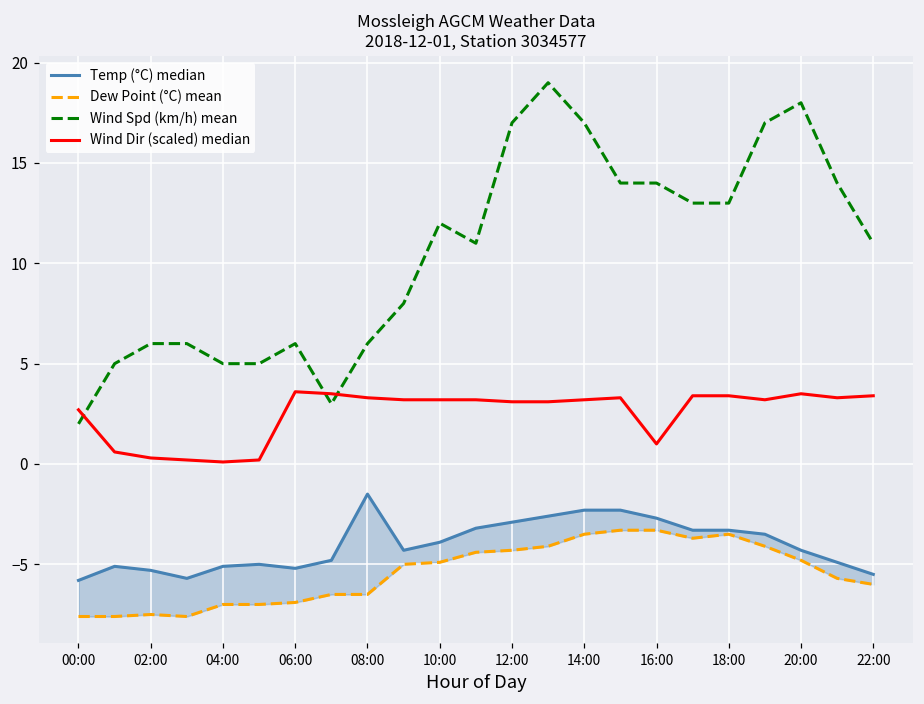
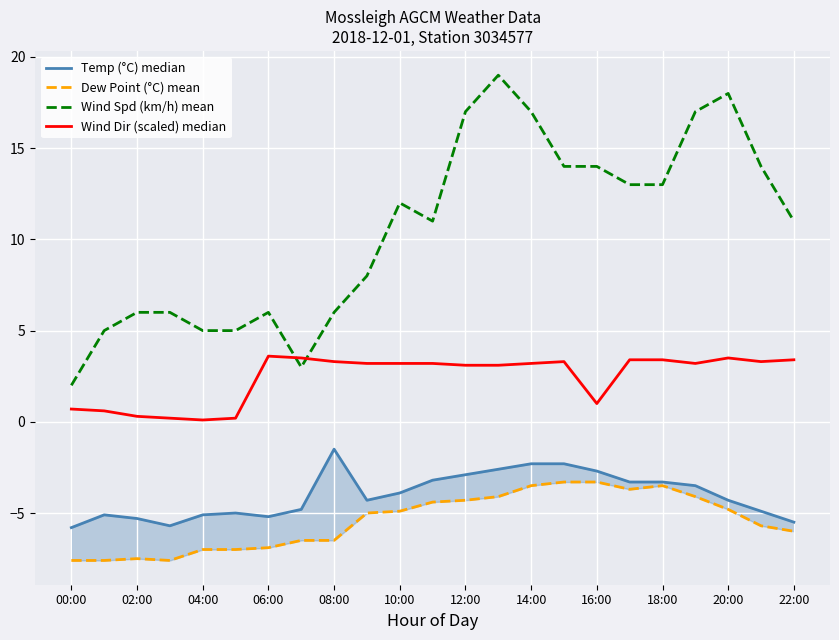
  {
    "Temp (°C) median": {
      "00:00": -5.8,
      "02:00": -5.3,
      "04:00": -5.1,
      "06:00": -5.2,
      "08:00": -1.5,
      "10:00": -3.9,
      "12:00": -2.9,
      "14:00": -2.3,
      "16:00": -2.7,
      "18:00": -3.3,
      "20:00": -4.3,
      "22:00": -5.5
    },
    "Dew Point (°C) mean": {
      "00:00": -7.6,
      "02:00": -7.5,
      "04:00": -7.0,
      "06:00": -6.9,
      "08:00": -6.5,
      "10:00": -4.9,
      "12:00": -4.3,
      "14:00": -3.5,
      "16:00": -3.3,
      "18:00": -3.5,
      "20:00": -4.8,
      "22:00": -6.0
    },
    "Wind Spd (km/h) mean": {
      "00:00": 2.0,
      "02:00": 6.0,
      "04:00": 5.0,
      "06:00": 6.0,
      "08:00": 6.0,
      "10:00": 12.0,
      "12:00": 17.0,
      "14:00": 17.0,
      "16:00": 14.0,
      "18:00": 13.0,
      "20:00": 18.0,
      "22:00": 11.0
    },
    "Wind Dir (scaled) median": {
-     "00:00": 2.7,
+     "00:00": 0.7,
      "02:00": 0.3,
      "04:00": 0.1,
      "06:00": 3.6,
      "08:00": 3.3,
      "10:00": 3.2,
      "12:00": 3.1,
      "14:00": 3.2,
      "16:00": 1.0,
      "18:00": 3.4,
      "20:00": 3.5,
      "22:00": 3.4
    }
  }
